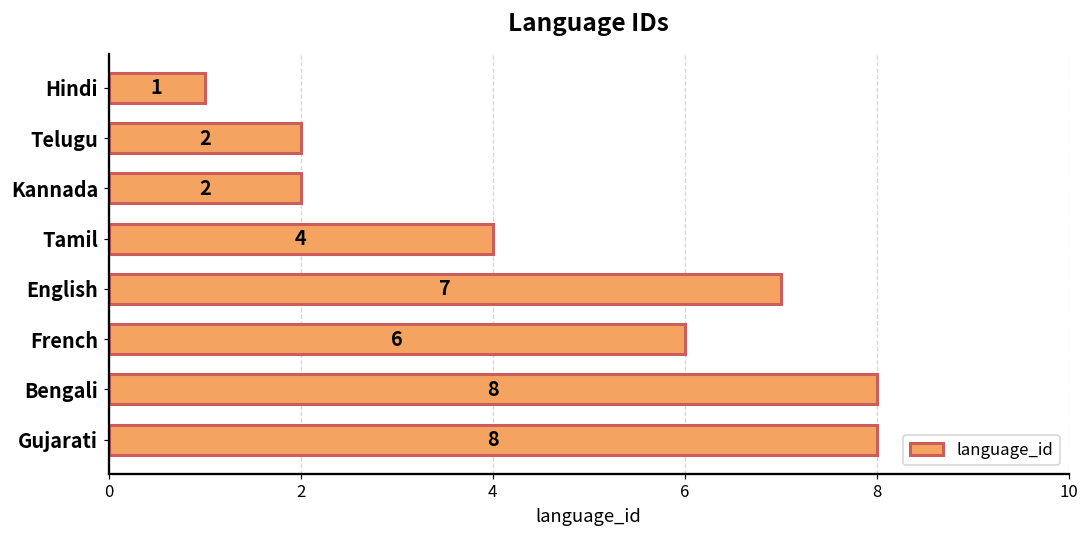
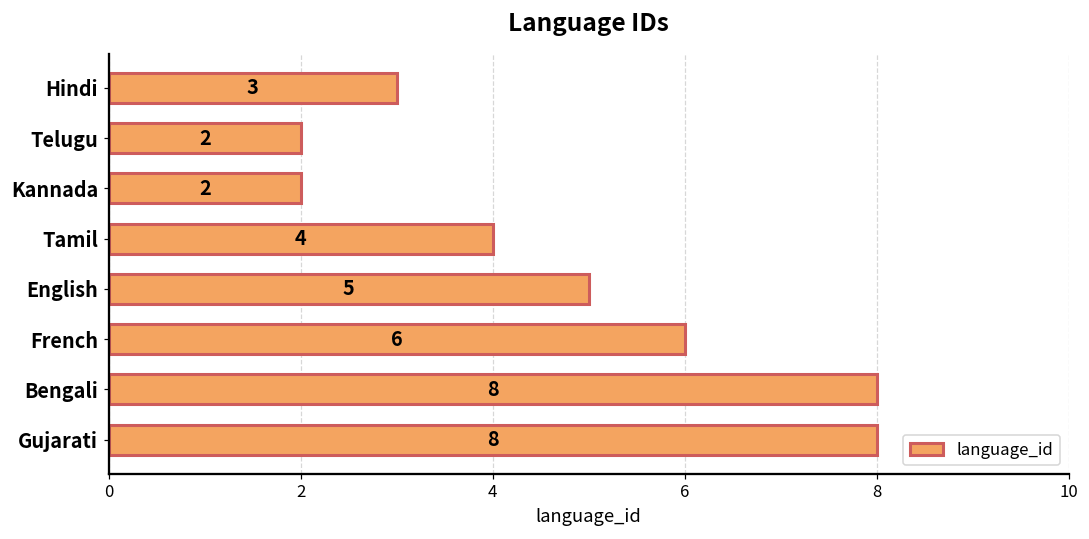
  {
-   "Hindi": 1,
+   "Hindi": 3,
    "Telugu": 2,
    "Kannada": 2,
    "Tamil": 4,
-   "English": 7,
+   "English": 5,
    "French": 6,
    "Bengali": 8,
    "Gujarati": 8
  }
